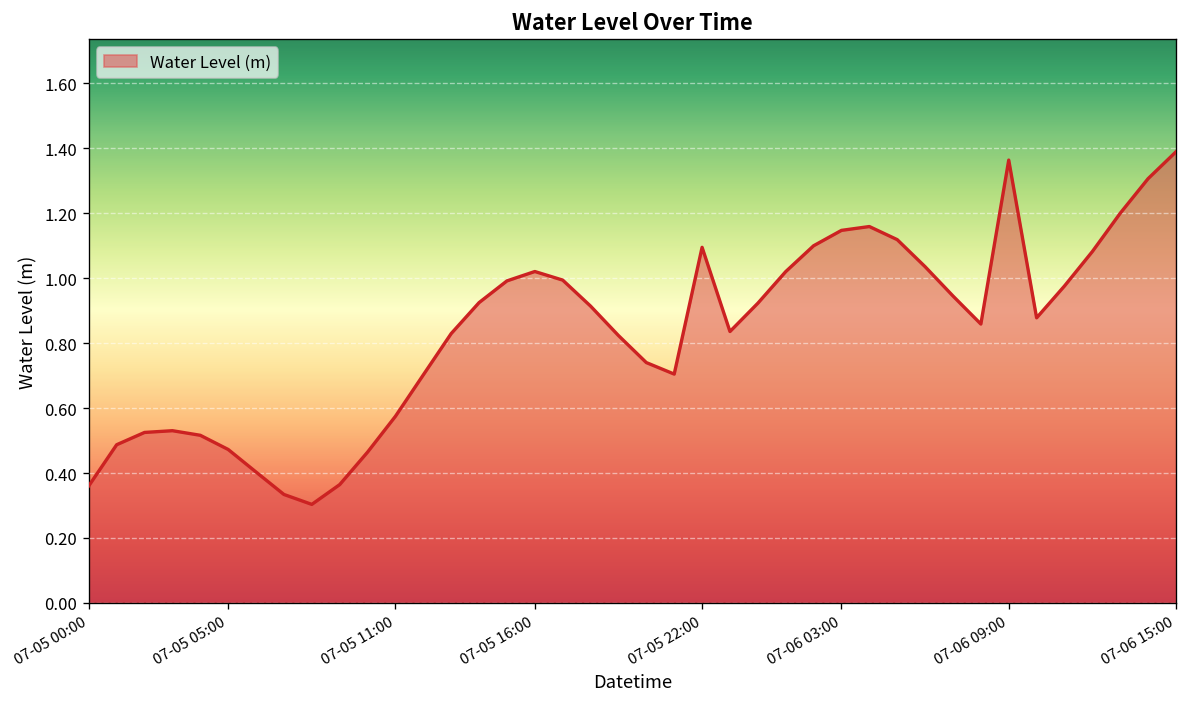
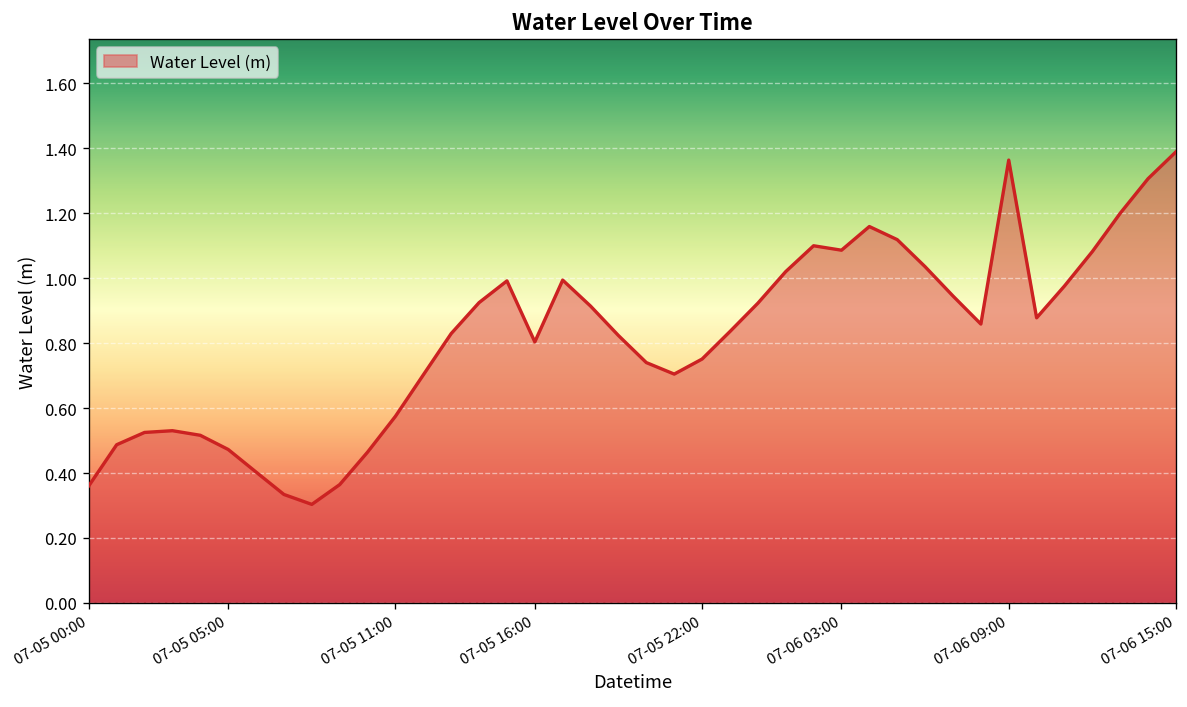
  {
    "07-05 00:00": 0.36,
    "07-05 05:00": 0.47,
    "07-05 11:00": 0.57,
-   "07-05 16:00": 1.02,
-   "07-05 22:00": 1.09,
-   "07-06 03:00": 1.15,
+   "07-05 16:00": 0.80,
+   "07-05 22:00": 0.75,
+   "07-06 03:00": 1.09,
    "07-06 09:00": 1.36,
    "07-06 15:00": 1.39
  }
